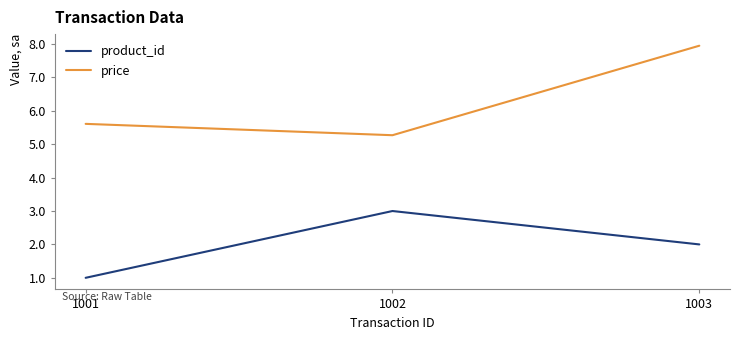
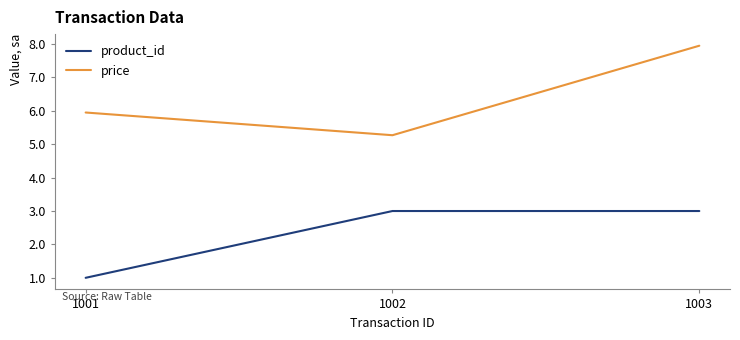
  {
    "product_id": {
      "1001": 1,
      "1002": 3,
-     "1003": 2
+     "1003": 3
    },
    "price": {
-     "1001": 5.6,
+     "1001": 6.0,
      "1002": 5.3,
      "1003": 8.0
    }
  }
